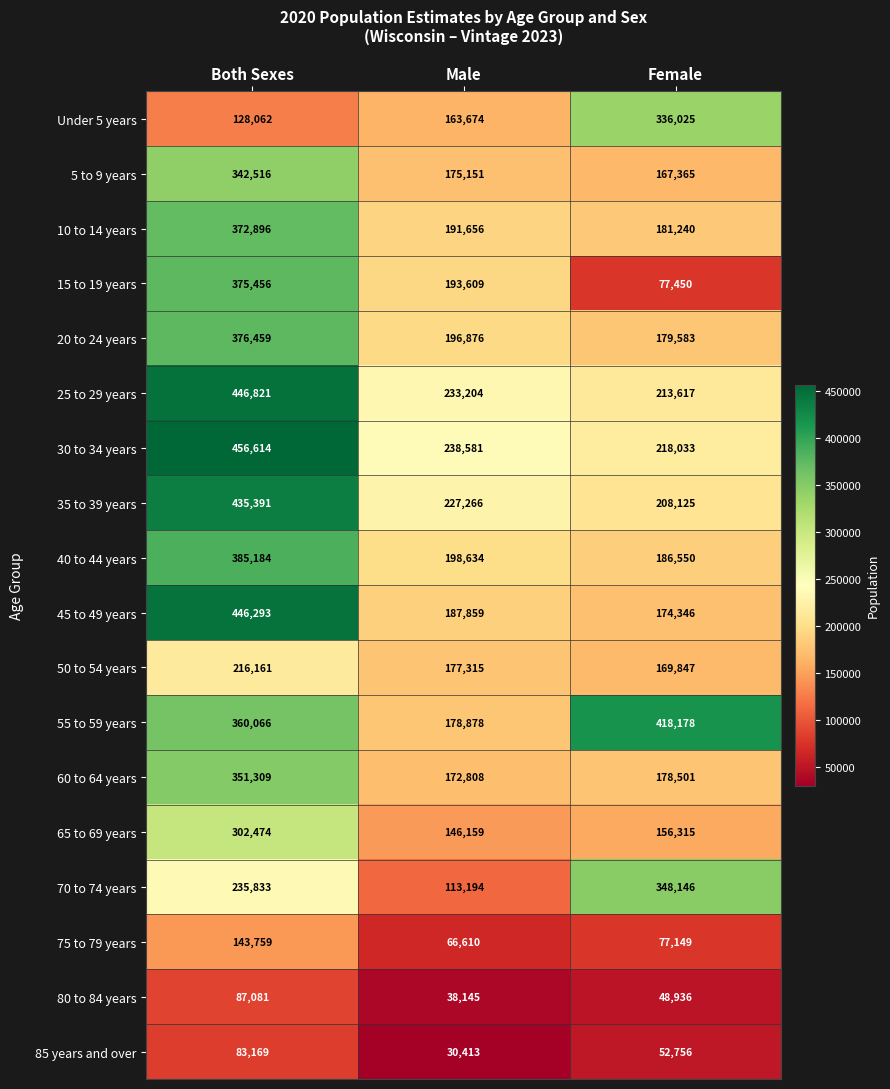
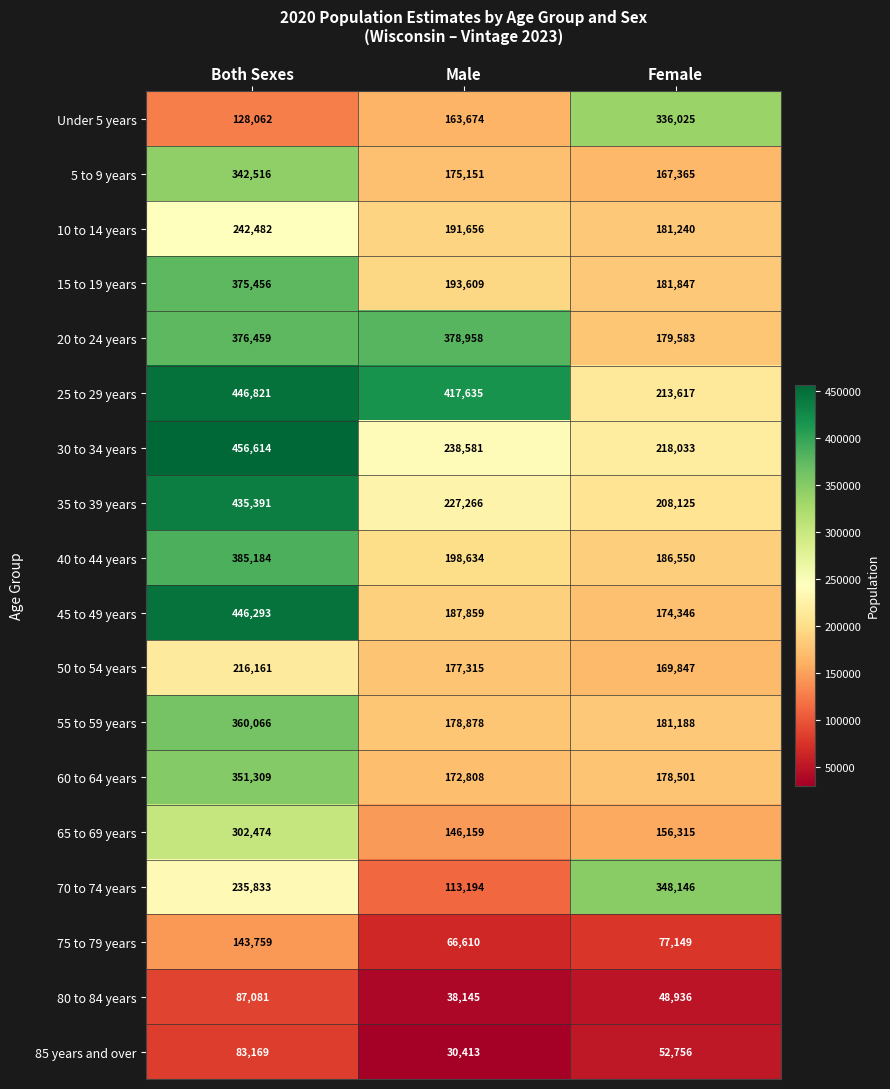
  {
    "Under 5 years": {
      "Both Sexes": "128,062",
      "Male": "163,674",
      "Female": "336,025"
    },
    "5 to 9 years": {
      "Both Sexes": "342,516",
      "Male": "175,151",
      "Female": "167,365"
    },
    "10 to 14 years": {
-     "Both Sexes": "372,896",
+     "Both Sexes": "242,482",
      "Male": "191,656",
      "Female": "181,240"
    },
    "15 to 19 years": {
      "Both Sexes": "375,456",
      "Male": "193,609",
-     "Female": "77,450"
+     "Female": "181,847"
    },
    "20 to 24 years": {
      "Both Sexes": "376,459",
-     "Male": "196,876",
+     "Male": "378,958",
      "Female": "179,583"
    },
    "25 to 29 years": {
      "Both Sexes": "446,821",
-     "Male": "233,204",
+     "Male": "417,635",
      "Female": "213,617"
    },
    "30 to 34 years": {
      "Both Sexes": "456,614",
      "Male": "238,581",
      "Female": "218,033"
    },
    "35 to 39 years": {
      "Both Sexes": "435,391",
      "Male": "227,266",
      "Female": "208,125"
    },
    "40 to 44 years": {
      "Both Sexes": "385,184",
      "Male": "198,634",
      "Female": "186,550"
    },
    "45 to 49 years": {
      "Both Sexes": "446,293",
      "Male": "187,859",
      "Female": "174,346"
    },
    "50 to 54 years": {
      "Both Sexes": "216,161",
      "Male": "177,315",
      "Female": "169,847"
    },
    "55 to 59 years": {
      "Both Sexes": "360,066",
      "Male": "178,878",
-     "Female": "418,178"
+     "Female": "181,188"
    },
    "60 to 64 years": {
      "Both Sexes": "351,309",
      "Male": "172,808",
      "Female": "178,501"
    },
    "65 to 69 years": {
      "Both Sexes": "302,474",
      "Male": "146,159",
      "Female": "156,315"
    },
    "70 to 74 years": {
      "Both Sexes": "235,833",
      "Male": "113,194",
      "Female": "348,146"
    },
    "75 to 79 years": {
      "Both Sexes": "143,759",
      "Male": "66,610",
      "Female": "77,149"
    },
    "80 to 84 years": {
      "Both Sexes": "87,081",
      "Male": "38,145",
      "Female": "48,936"
    },
    "85 years and over": {
      "Both Sexes": "83,169",
      "Male": "30,413",
      "Female": "52,756"
    }
  }
